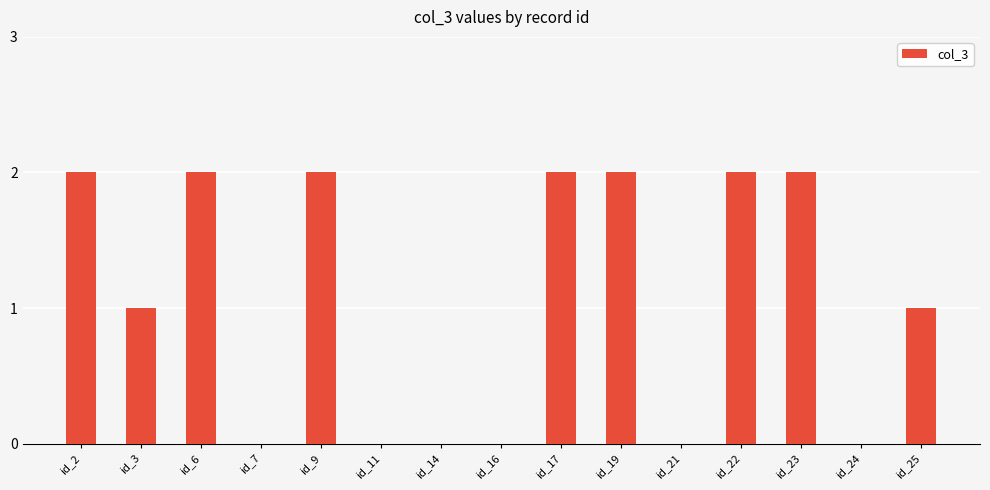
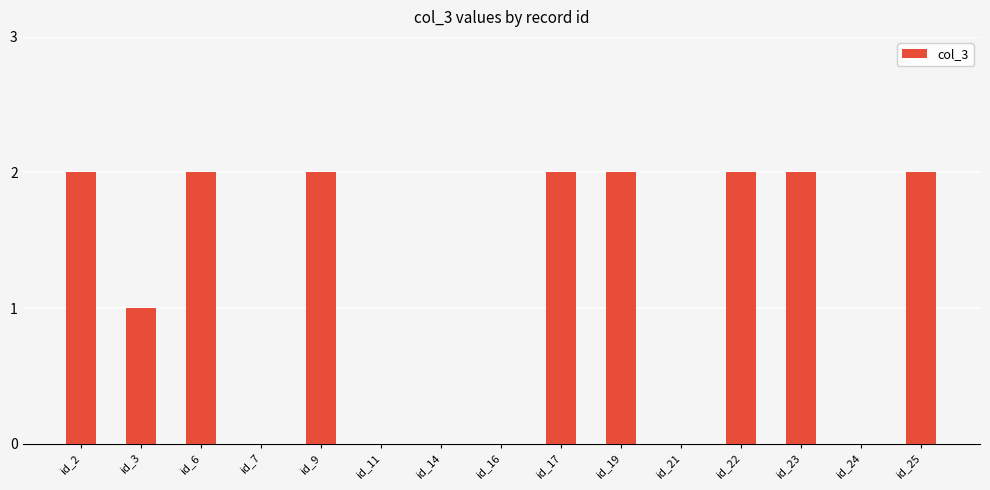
  {
    "id_2": 2,
    "id_3": 1,
    "id_6": 2,
    "id_7": 0,
    "id_9": 2,
    "id_11": 0,
    "id_14": 0,
    "id_16": 0,
    "id_17": 2,
    "id_19": 2,
    "id_21": 0,
    "id_22": 2,
    "id_23": 2,
    "id_24": 0,
-   "id_25": 1
+   "id_25": 2
  }
